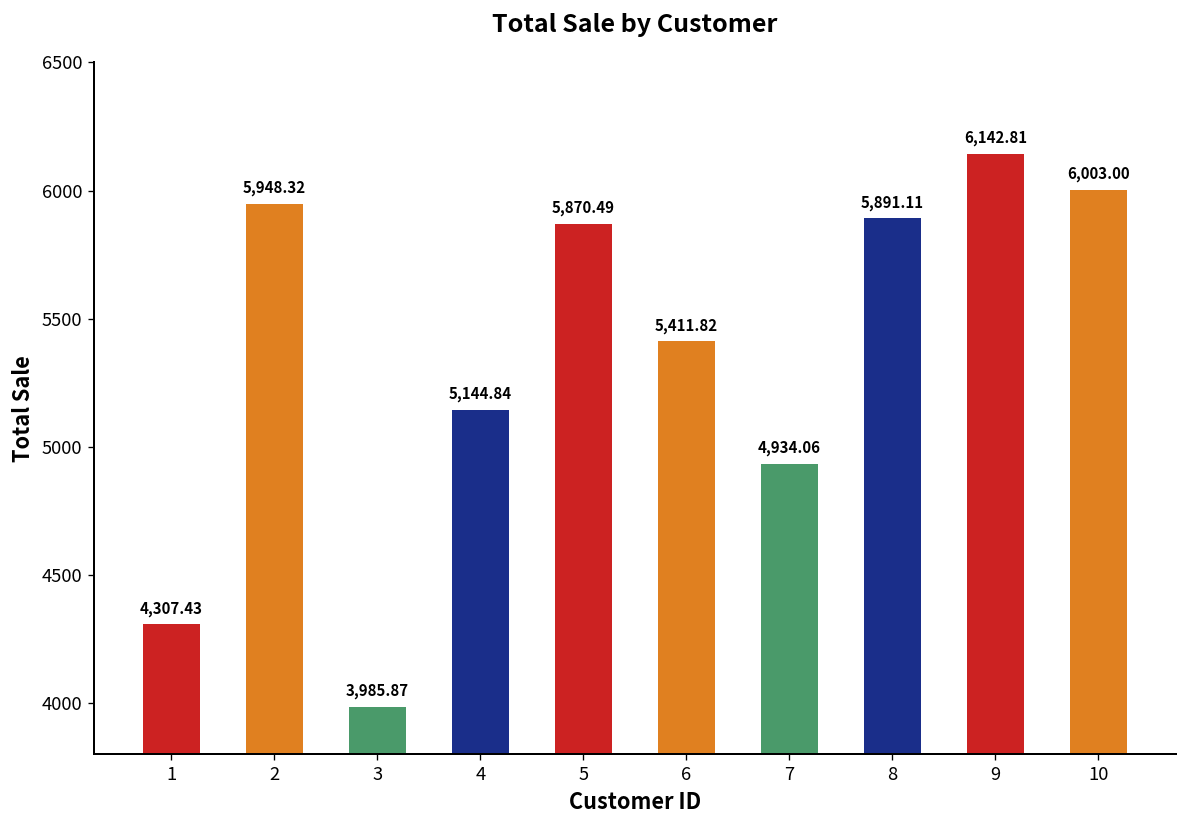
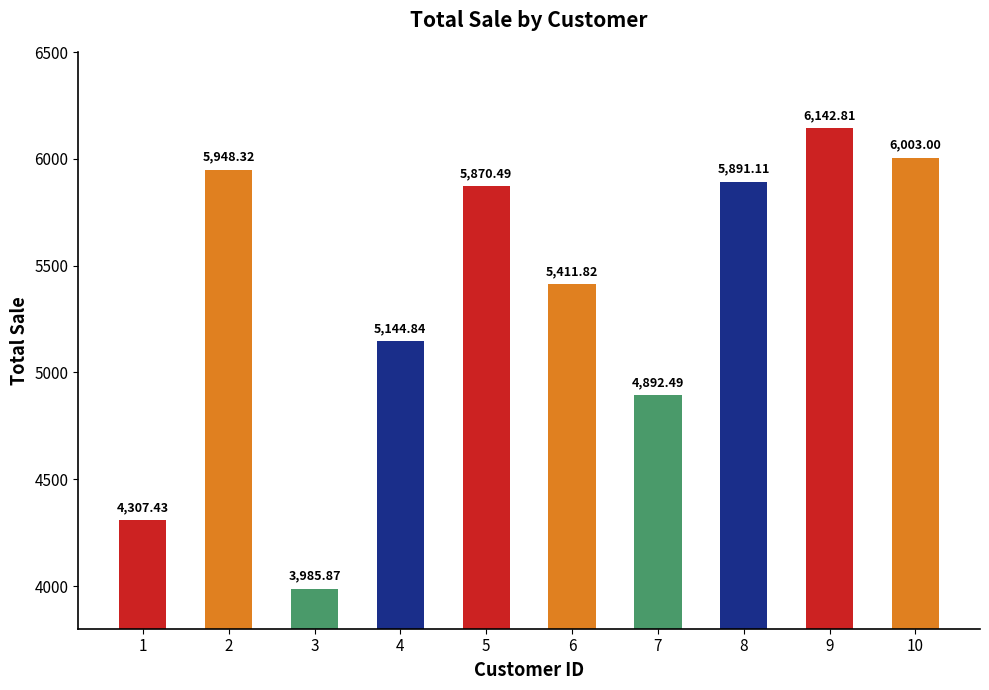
  {
    "1": "4,307.43",
    "2": "5,948.32",
    "3": "3,985.87",
    "4": "5,144.84",
    "5": "5,870.49",
    "6": "5,411.82",
-   "7": "4,934.06",
+   "7": "4,892.49",
    "8": "5,891.11",
    "9": "6,142.81",
    "10": "6,003.00"
  }
